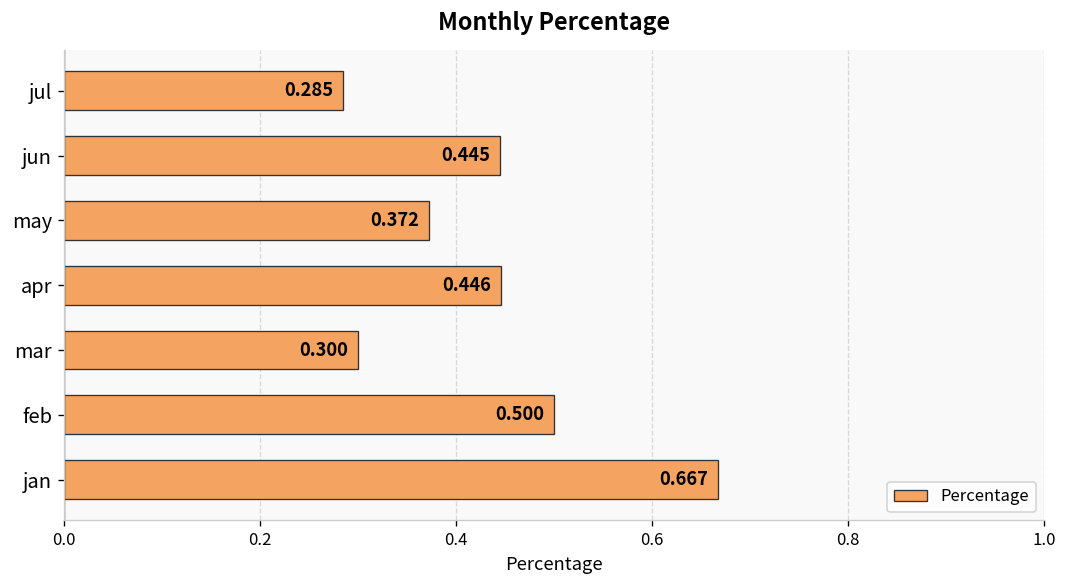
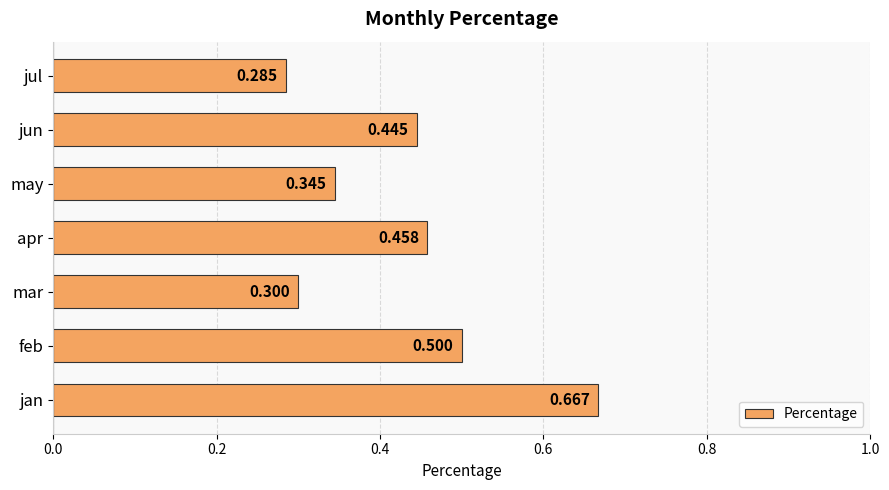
  {
    "jul": 0.285,
    "jun": 0.445,
-   "may": 0.372,
-   "apr": 0.446,
+   "may": 0.345,
+   "apr": 0.458,
    "mar": 0.300,
    "feb": 0.500,
    "jan": 0.667
  }
